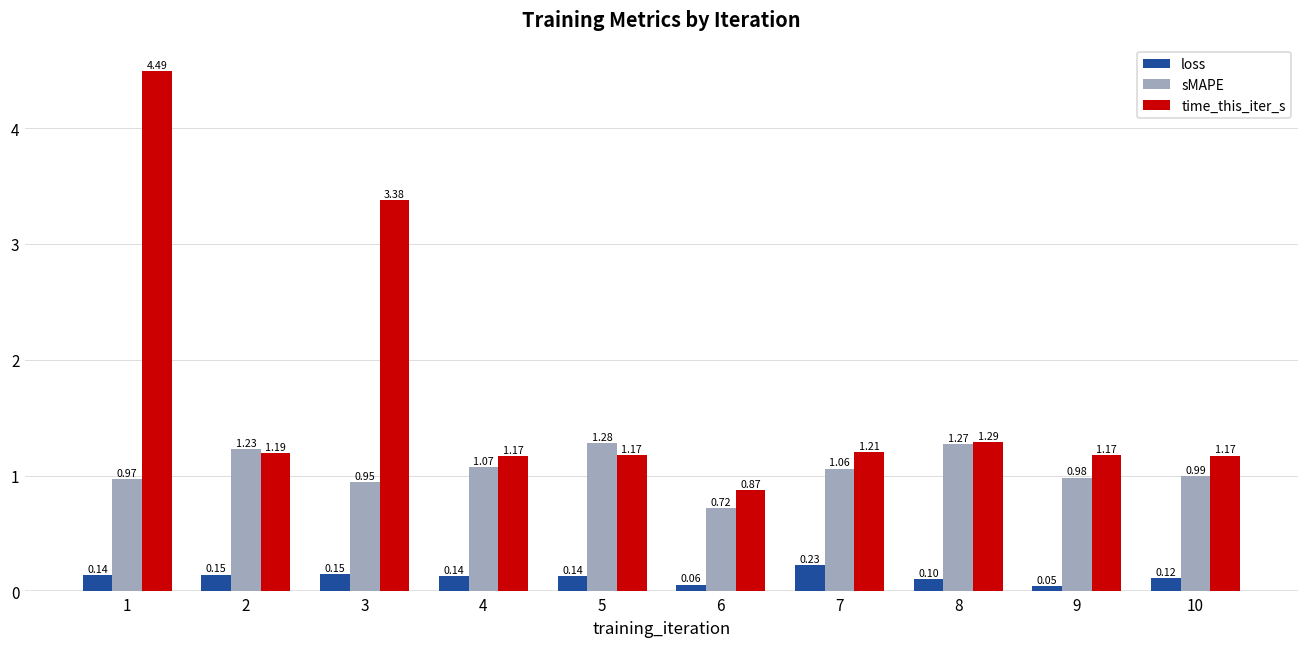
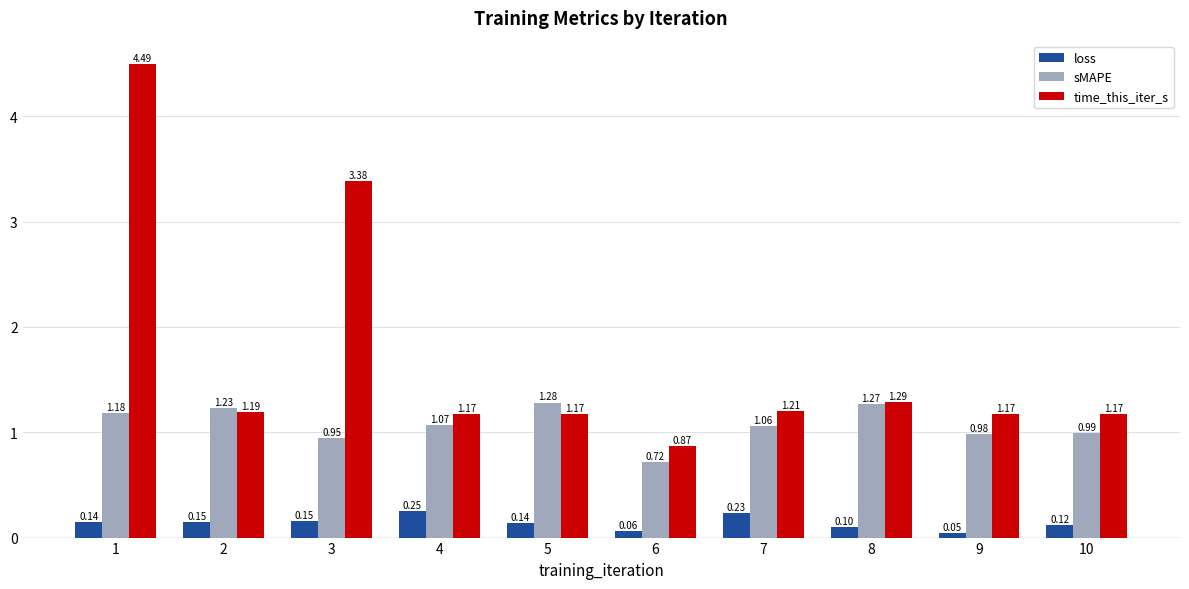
  {
    "loss": {
      "1": 0.14,
      "2": 0.15,
      "3": 0.15,
-     "4": 0.14,
+     "4": 0.25,
      "5": 0.14,
      "6": 0.06,
      "7": 0.23,
      "8": 0.10,
      "9": 0.05,
      "10": 0.12
    },
    "sMAPE": {
-     "1": 0.97,
+     "1": 1.18,
      "2": 1.23,
      "3": 0.95,
      "4": 1.07,
      "5": 1.28,
      "6": 0.72,
      "7": 1.06,
      "8": 1.27,
      "9": 0.98,
      "10": 0.99
    },
    "time_this_iter_s": {
      "1": 4.49,
      "2": 1.19,
      "3": 3.38,
      "4": 1.17,
      "5": 1.17,
      "6": 0.87,
      "7": 1.21,
      "8": 1.29,
      "9": 1.17,
      "10": 1.17
    }
  }
